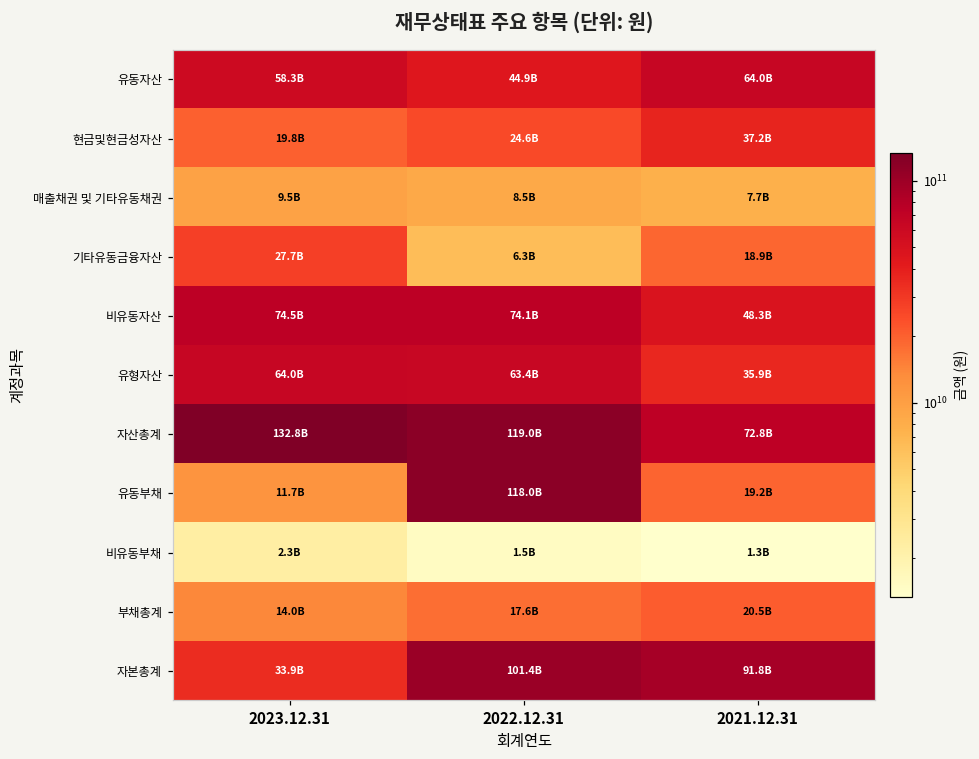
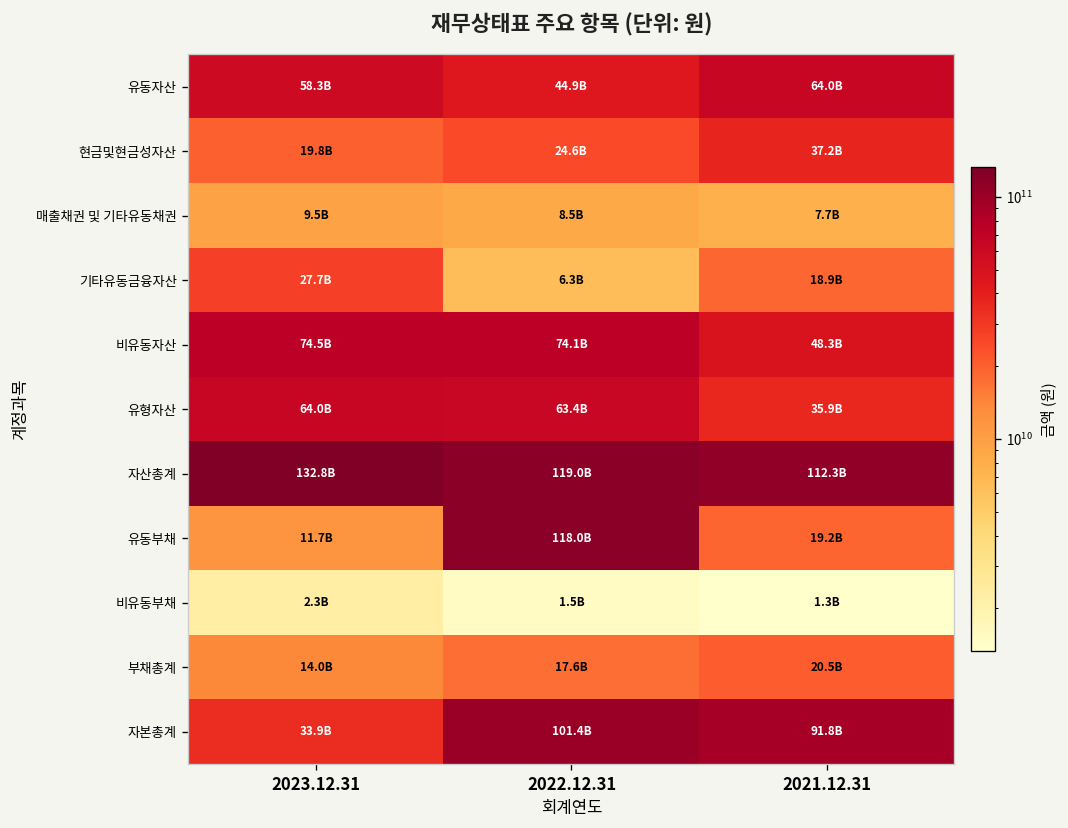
  {
    "유동자산": {
      "2023.12.31": "58.3B",
      "2022.12.31": "44.9B",
      "2021.12.31": "64.0B"
    },
    "현금및현금성자산": {
      "2023.12.31": "19.8B",
      "2022.12.31": "24.6B",
      "2021.12.31": "37.2B"
    },
    "매출채권 및 기타유동채권": {
      "2023.12.31": "9.5B",
      "2022.12.31": "8.5B",
      "2021.12.31": "7.7B"
    },
    "기타유동금융자산": {
      "2023.12.31": "27.7B",
      "2022.12.31": "6.3B",
      "2021.12.31": "18.9B"
    },
    "비유동자산": {
      "2023.12.31": "74.5B",
      "2022.12.31": "74.1B",
      "2021.12.31": "48.3B"
    },
    "유형자산": {
      "2023.12.31": "64.0B",
      "2022.12.31": "63.4B",
      "2021.12.31": "35.9B"
    },
    "자산총계": {
      "2023.12.31": "132.8B",
      "2022.12.31": "119.0B",
-     "2021.12.31": "72.8B"
+     "2021.12.31": "112.3B"
    },
    "유동부채": {
      "2023.12.31": "11.7B",
      "2022.12.31": "118.0B",
      "2021.12.31": "19.2B"
    },
    "비유동부채": {
      "2023.12.31": "2.3B",
      "2022.12.31": "1.5B",
      "2021.12.31": "1.3B"
    },
    "부채총계": {
      "2023.12.31": "14.0B",
      "2022.12.31": "17.6B",
      "2021.12.31": "20.5B"
    },
    "자본총계": {
      "2023.12.31": "33.9B",
      "2022.12.31": "101.4B",
      "2021.12.31": "91.8B"
    }
  }
